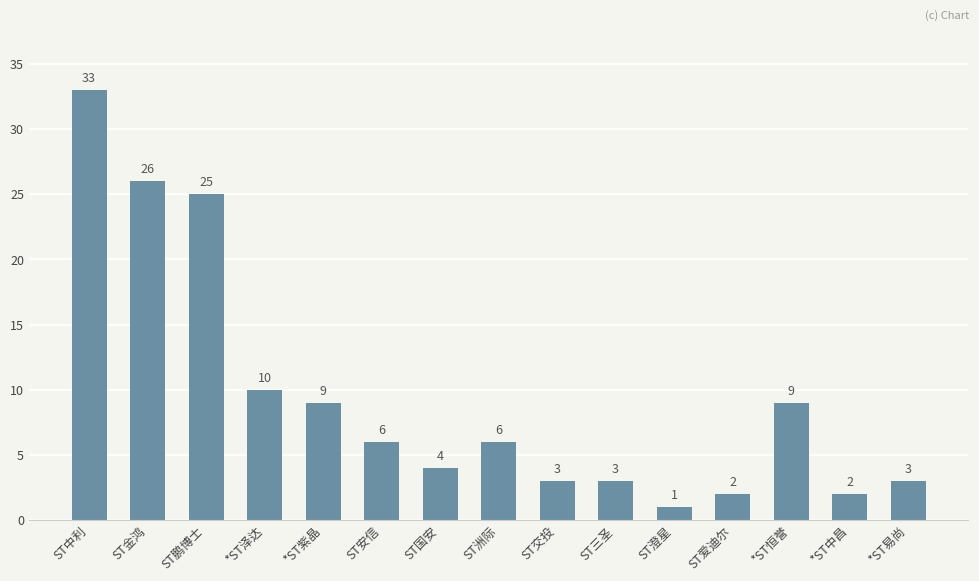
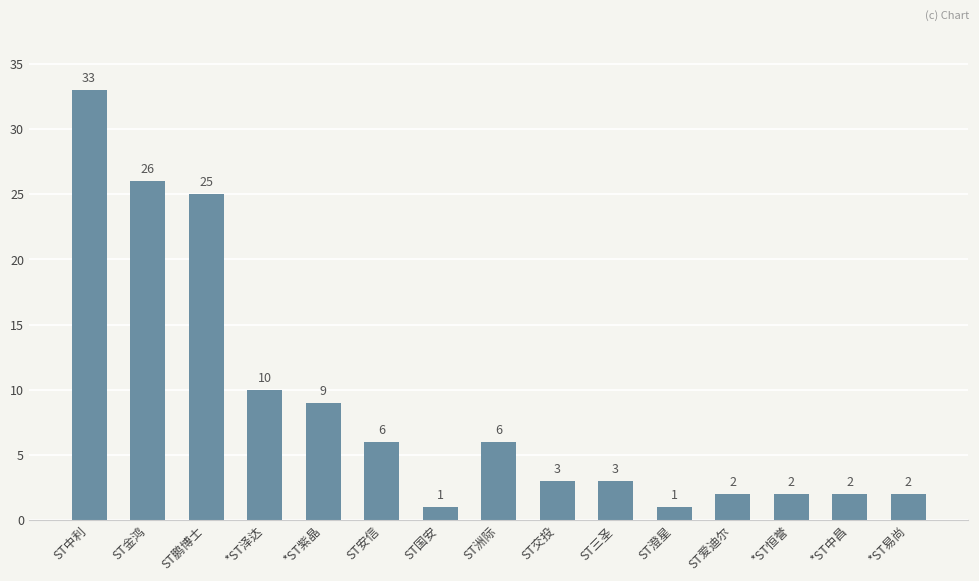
  {
    "ST中利": 33,
    "ST金鸿": 26,
    "ST鹏博士": 25,
    "*ST泽达": 10,
    "*ST紫晶": 9,
    "ST安信": 6,
-   "ST国安": 4,
+   "ST国安": 1,
    "ST洲际": 6,
    "ST交投": 3,
    "ST三圣": 3,
    "ST澄星": 1,
    "ST爱迪尔": 2,
-   "*ST恒誉": 9,
+   "*ST恒誉": 2,
    "*ST中昌": 2,
-   "*ST易尚": 3
+   "*ST易尚": 2
  }
